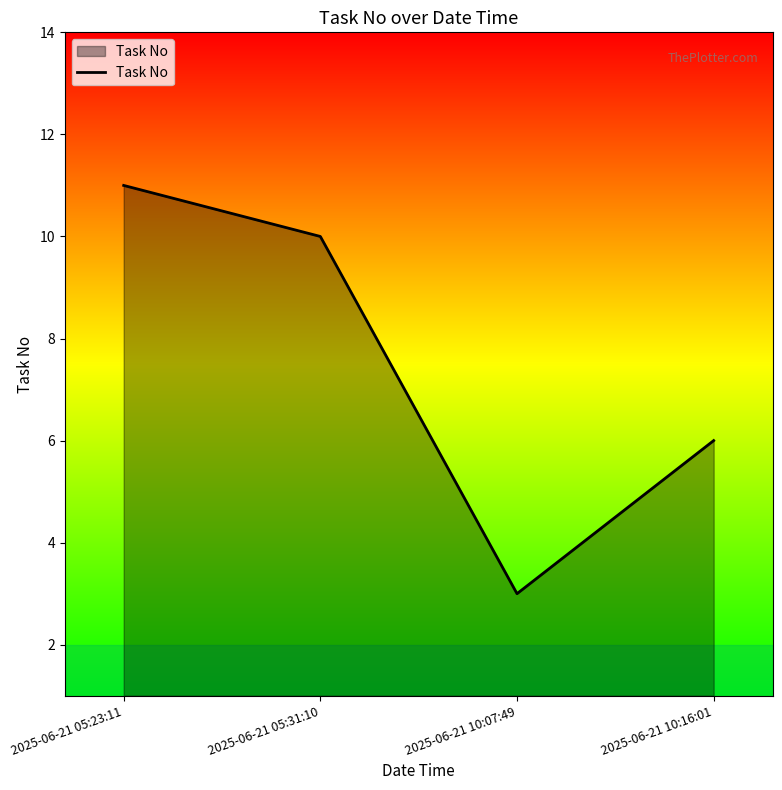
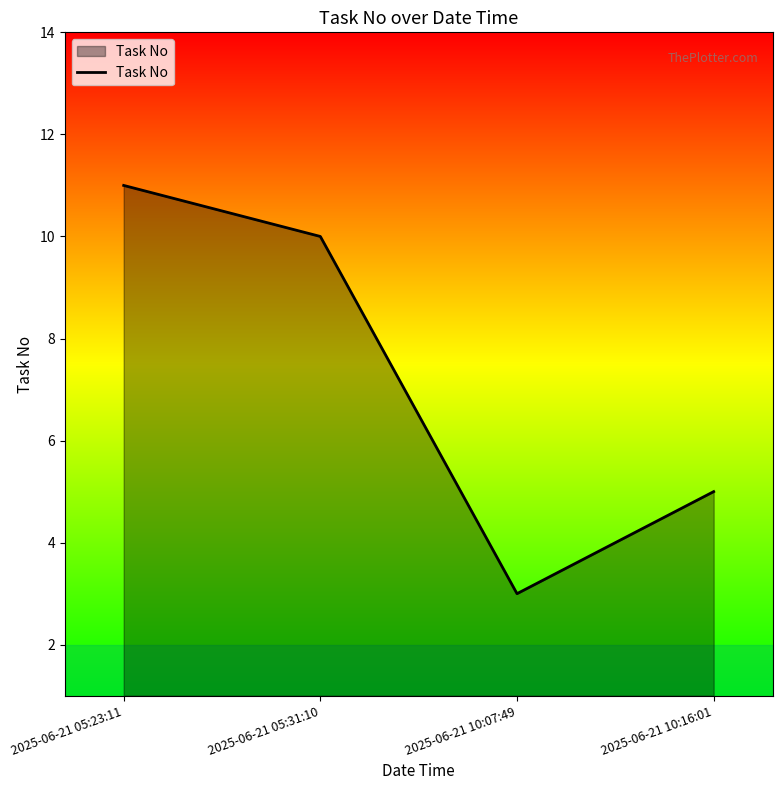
  {
    "2025-06-21 05:23:11": 11,
    "2025-06-21 05:31:10": 10,
    "2025-06-21 10:07:49": 3,
-   "2025-06-21 10:16:01": 6
+   "2025-06-21 10:16:01": 5
  }
